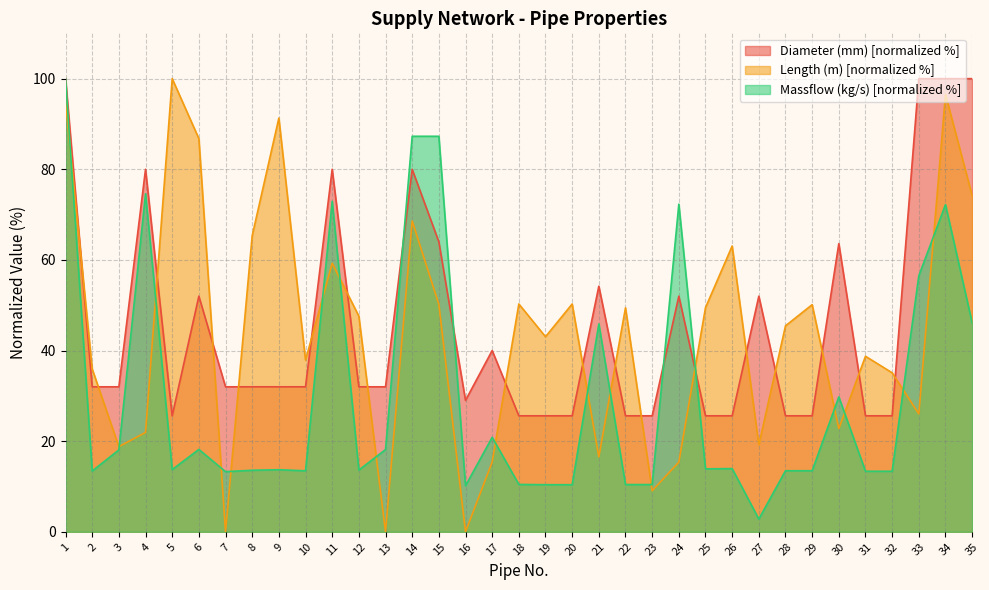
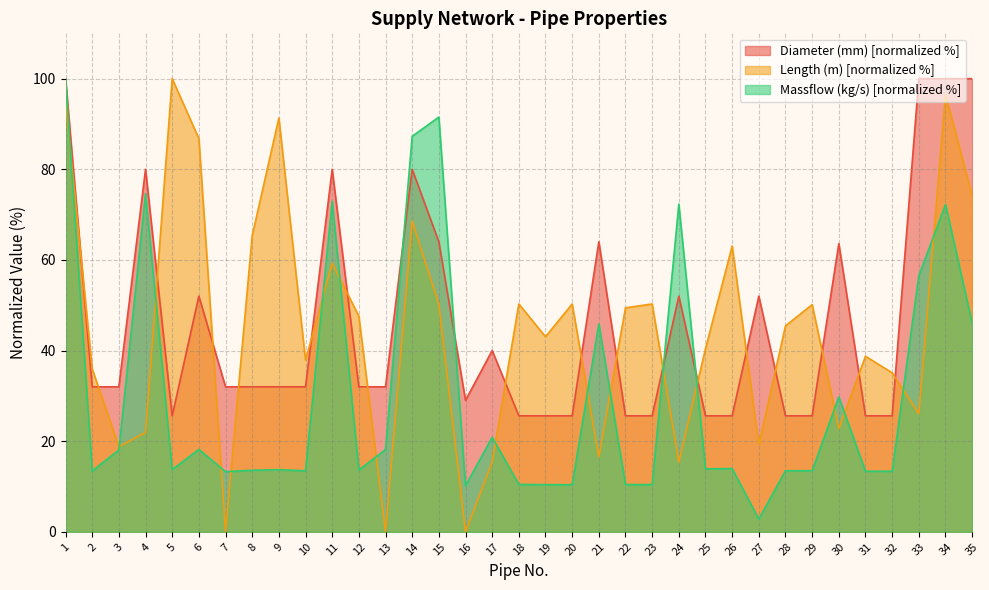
  {
    "Diameter (mm) [normalized %]": {
      "2": 32,
      "3": 32,
      "4": 80,
      "5": 26,
      "6": 52,
      "7": 32,
      "8": 32,
      "9": 32,
      "10": 32,
      "11": 80,
      "12": 32,
      "13": 32,
      "14": 80,
      "15": 64,
      "16": 29,
      "17": 40,
      "18": 26,
      "19": 26,
      "20": 26,
-     "21": 54,
+     "21": 64,
      "22": 26,
      "23": 26,
      "24": 52,
      "25": 26,
      "26": 26,
      "27": 52,
      "28": 26,
      "29": 26,
      "30": 64,
      "31": 26,
      "32": 26,
      "35": 100
    },
    "Length (m) [normalized %]": {
      "1": 95,
      "2": 36,
      "3": 19,
      "4": 22,
      "5": 100,
      "6": 87,
      "7": 0,
      "8": 65,
      "9": 91,
      "10": 38,
      "11": 59,
      "12": 48,
      "13": 0,
      "14": 69,
      "15": 50,
      "16": 0,
      "17": 15,
      "18": 50,
      "19": 43,
      "20": 50,
      "21": 17,
      "22": 49,
-     "23": 9,
+     "23": 50,
      "24": 15,
-     "25": 49,
+     "25": 40,
      "26": 63,
      "27": 19,
      "28": 45,
      "29": 50,
      "30": 23,
      "31": 39,
      "32": 35,
      "33": 26,
      "35": 74
    },
    "Massflow (kg/s) [normalized %]": {
      "2": 13,
      "3": 18,
      "4": 75,
      "5": 14,
      "6": 18,
      "7": 13,
      "8": 14,
      "9": 14,
      "10": 13,
      "11": 73,
      "12": 14,
      "13": 18,
      "14": 87,
-     "15": 87,
+     "15": 92,
      "16": 10,
      "17": 21,
      "18": 10,
      "19": 10,
      "20": 10,
      "21": 46,
      "22": 10,
      "23": 10,
      "24": 72,
      "25": 14,
      "26": 14,
      "27": 3,
      "28": 13,
      "29": 13,
      "30": 30,
      "31": 13,
      "32": 13,
      "33": 57,
      "34": 72,
      "35": 46
    }
  }
